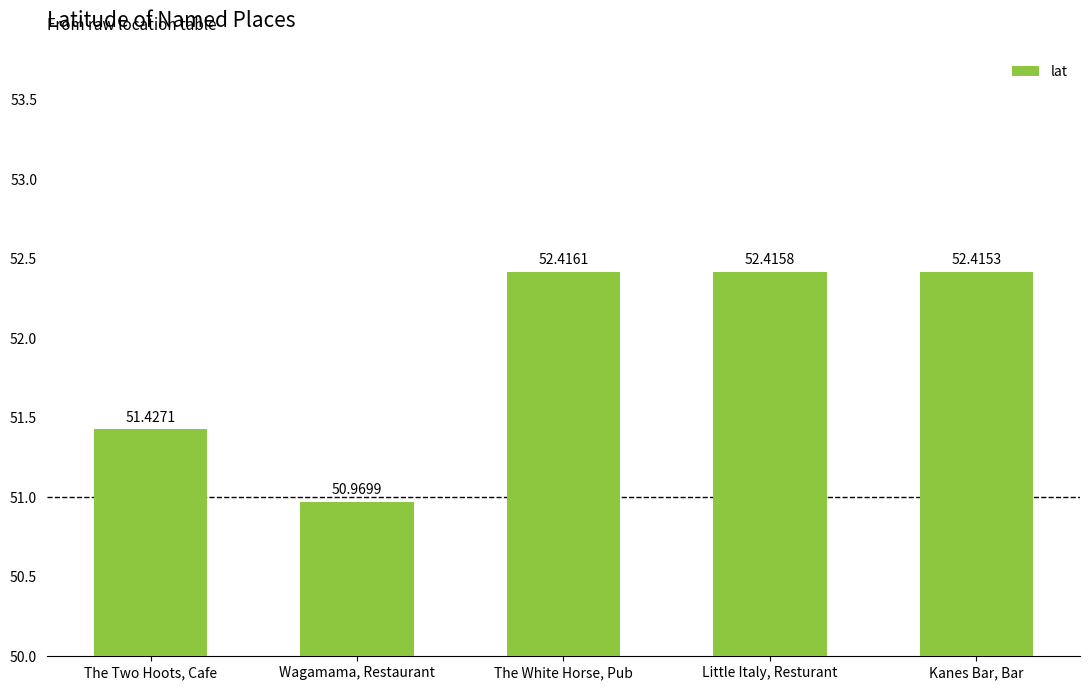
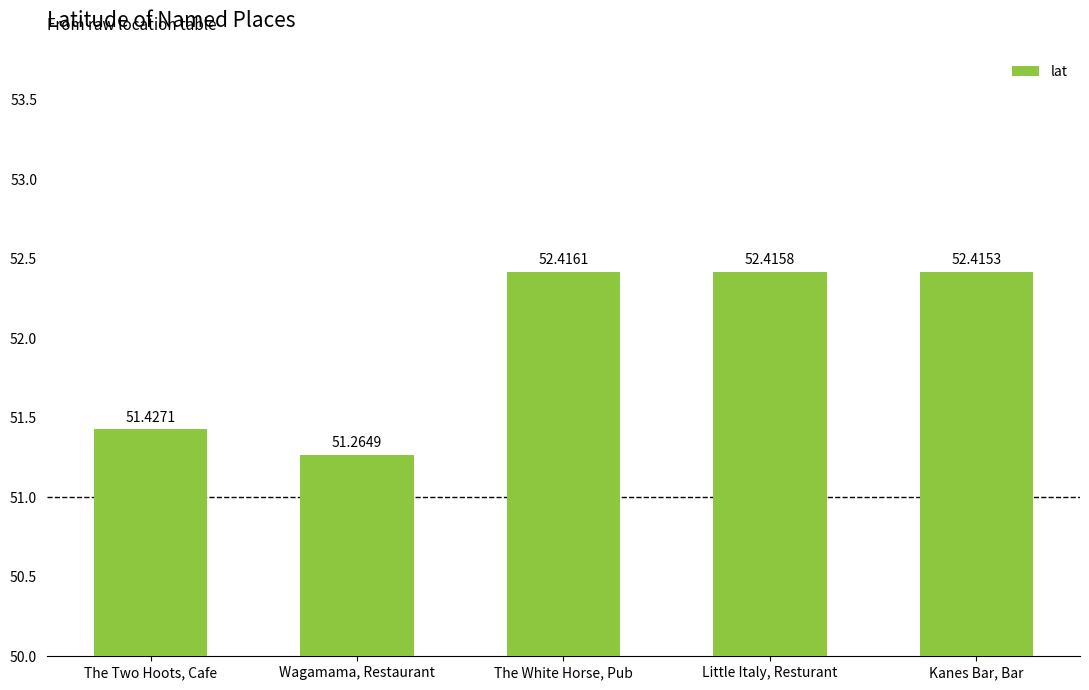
  {
    "The Two Hoots, Cafe": 51.4271,
-   "Wagamama, Restaurant": 50.9699,
+   "Wagamama, Restaurant": 51.2649,
    "The White Horse, Pub": 52.4161,
    "Little Italy, Resturant": 52.4158,
    "Kanes Bar, Bar": 52.4153
  }
